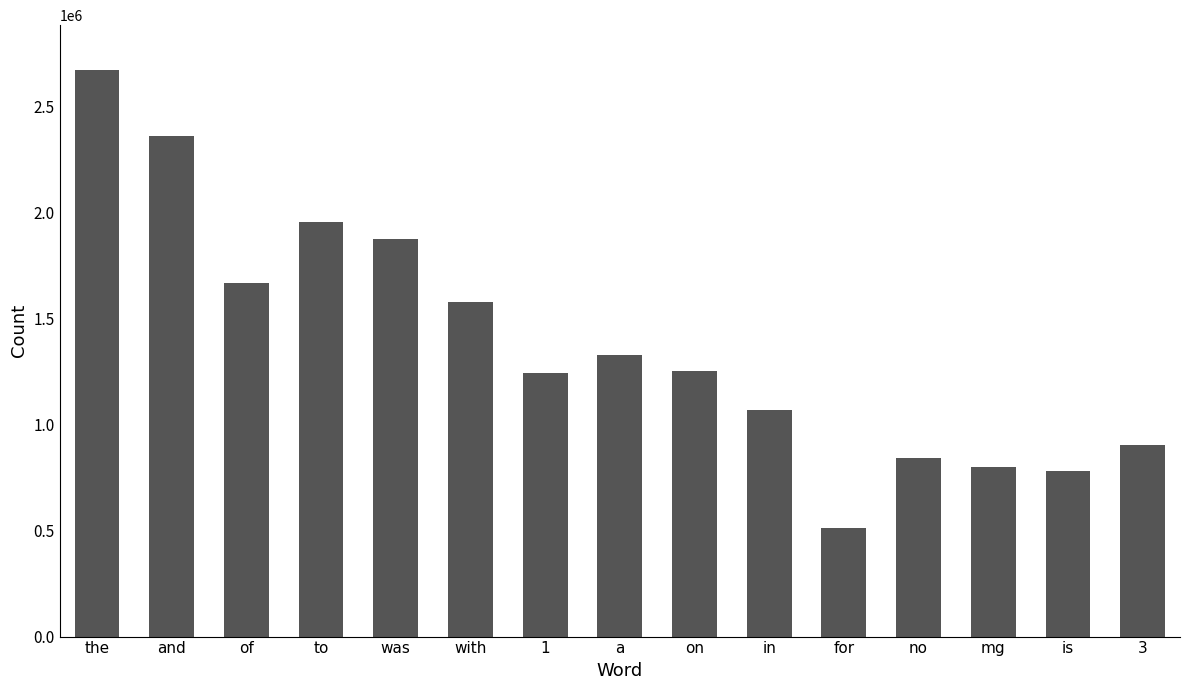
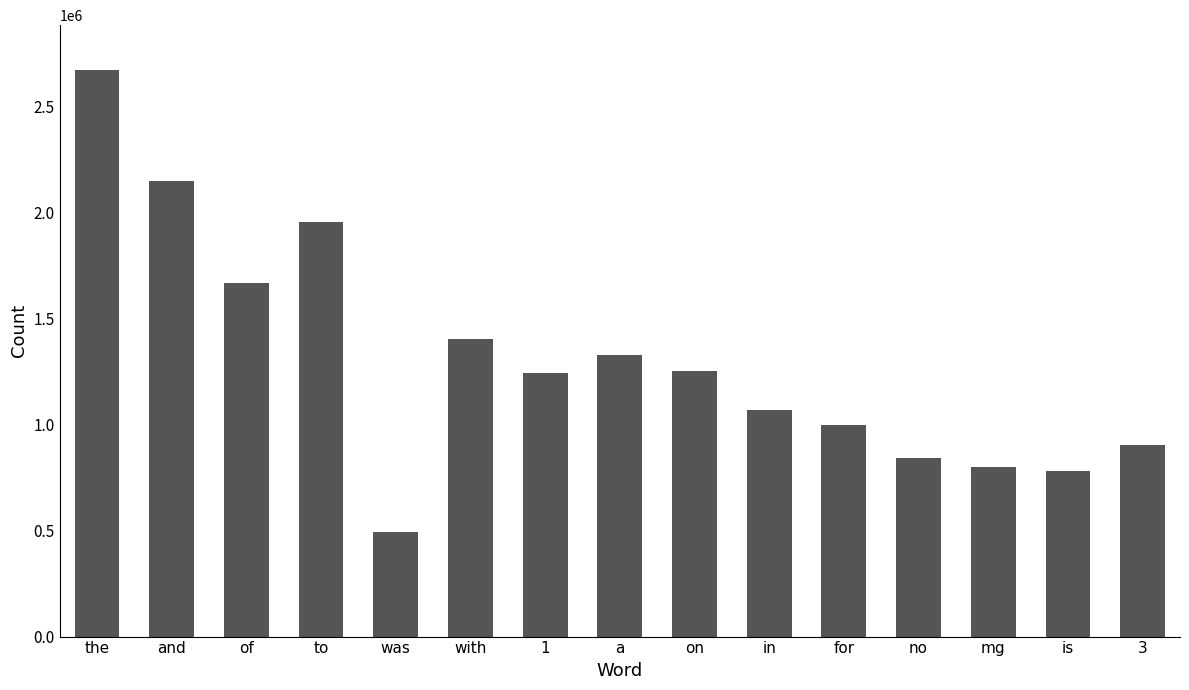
  {
    "the": 2670000,
-   "and": 2360000,
+   "and": 2150000,
    "of": 1670000,
    "to": 1950000,
-   "was": 1880000,
-   "with": 1580000,
+   "was": 500000,
+   "with": 1400000,
    "1": 1240000,
    "a": 1330000,
    "on": 1250000,
    "in": 1070000,
-   "for": 510000,
+   "for": 1000000,
    "no": 840000,
    "mg": 800000,
    "is": 780000,
    "3": 910000
  }
